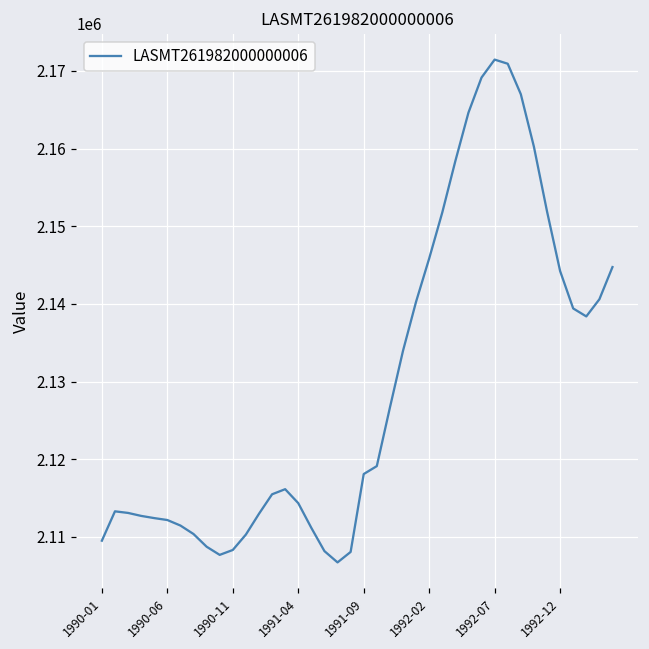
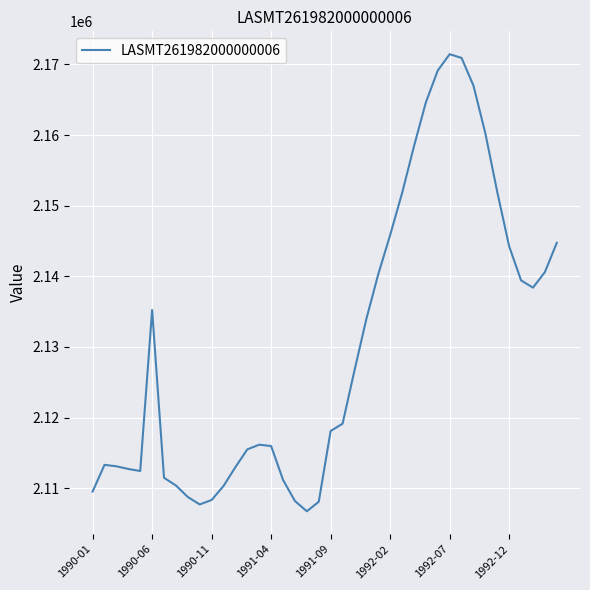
  {
    "1990-01": 2110000,
-   "1990-06": 2112000,
+   "1990-06": 2135000,
    "1990-11": 2108000,
-   "1991-04": 2114000,
+   "1991-04": 2116000,
    "1991-09": 2118000,
    "1992-02": 2146000,
    "1992-07": 2171000,
    "1992-12": 2144000
  }
